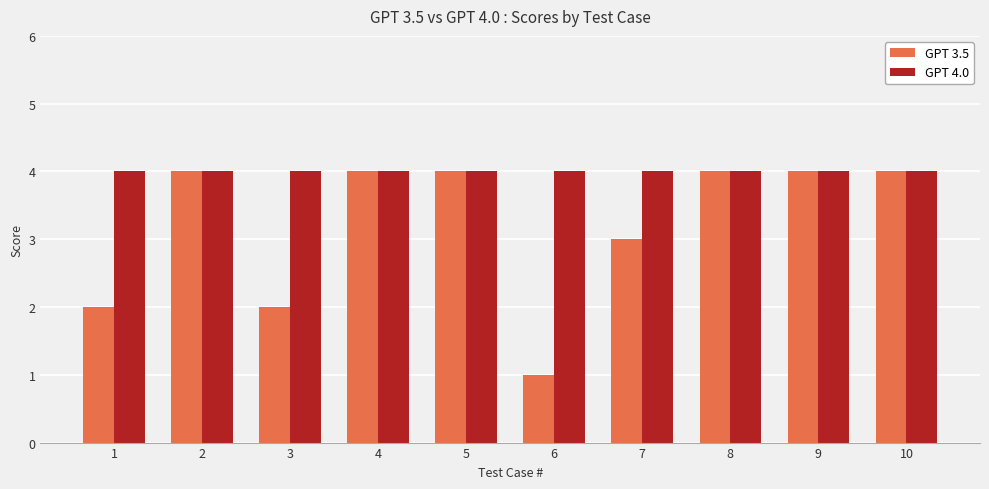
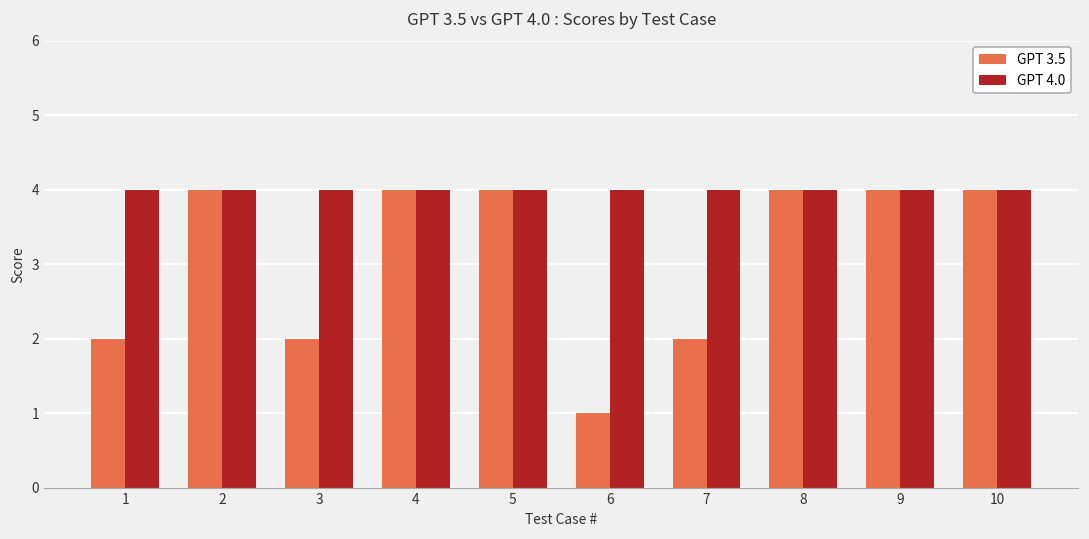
  {
    "GPT 3.5": {
      "1": 2,
      "2": 4,
      "3": 2,
      "4": 4,
      "5": 4,
      "6": 1,
-     "7": 3,
+     "7": 2,
      "8": 4,
      "9": 4,
      "10": 4
    },
    "GPT 4.0": {
      "1": 4,
      "2": 4,
      "3": 4,
      "4": 4,
      "5": 4,
      "6": 4,
      "7": 4,
      "8": 4,
      "9": 4,
      "10": 4
    }
  }
